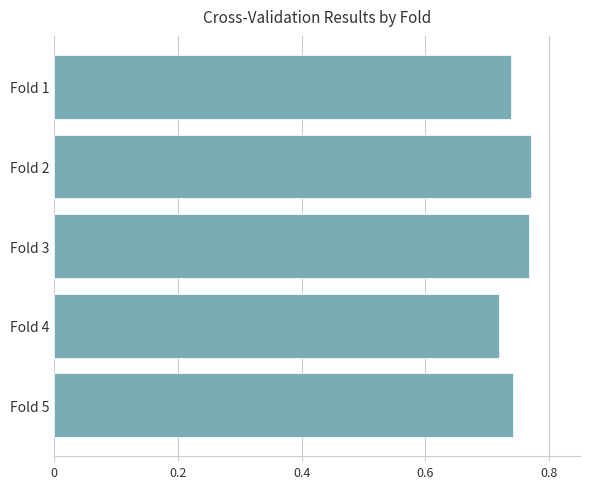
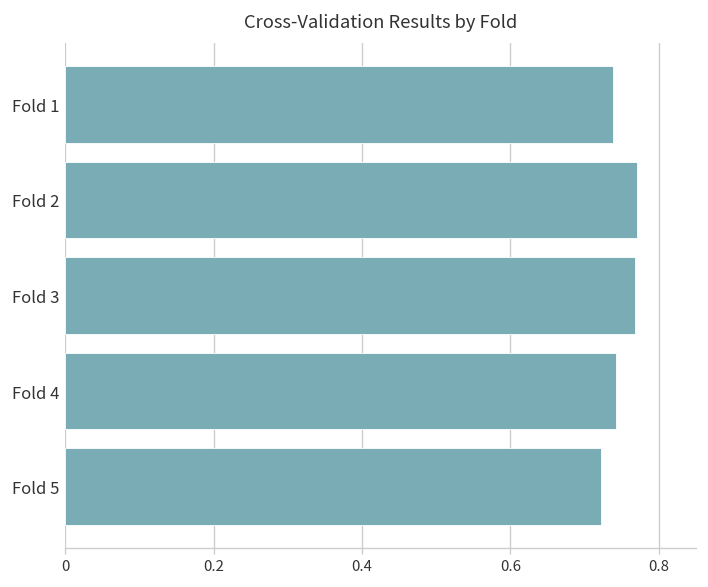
  {
    "Fold 1": 0.74,
    "Fold 2": 0.77,
    "Fold 3": 0.77,
-   "Fold 4": 0.72,
-   "Fold 5": 0.74
+   "Fold 4": 0.74,
+   "Fold 5": 0.72
  }
